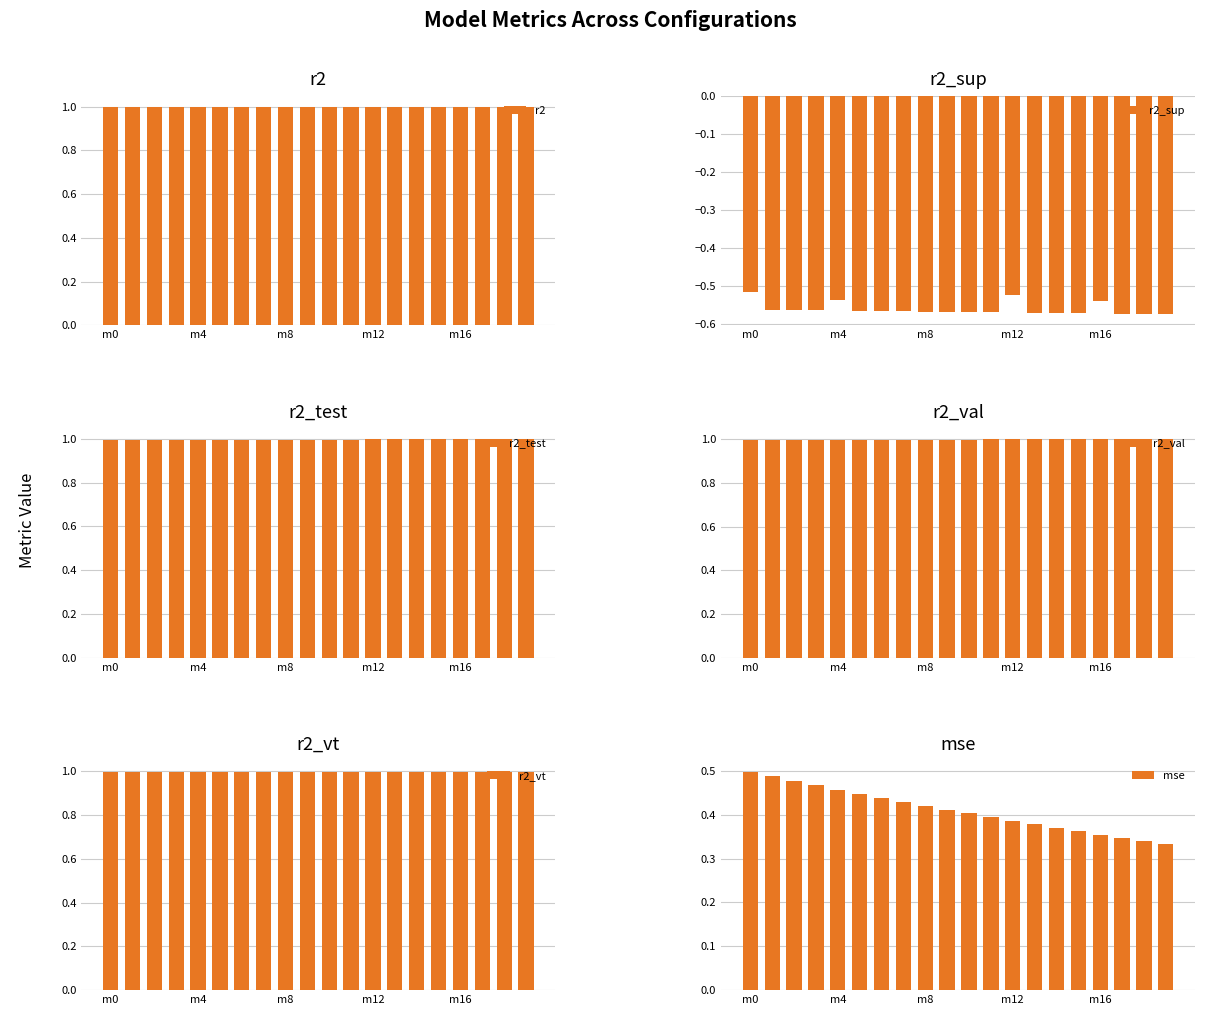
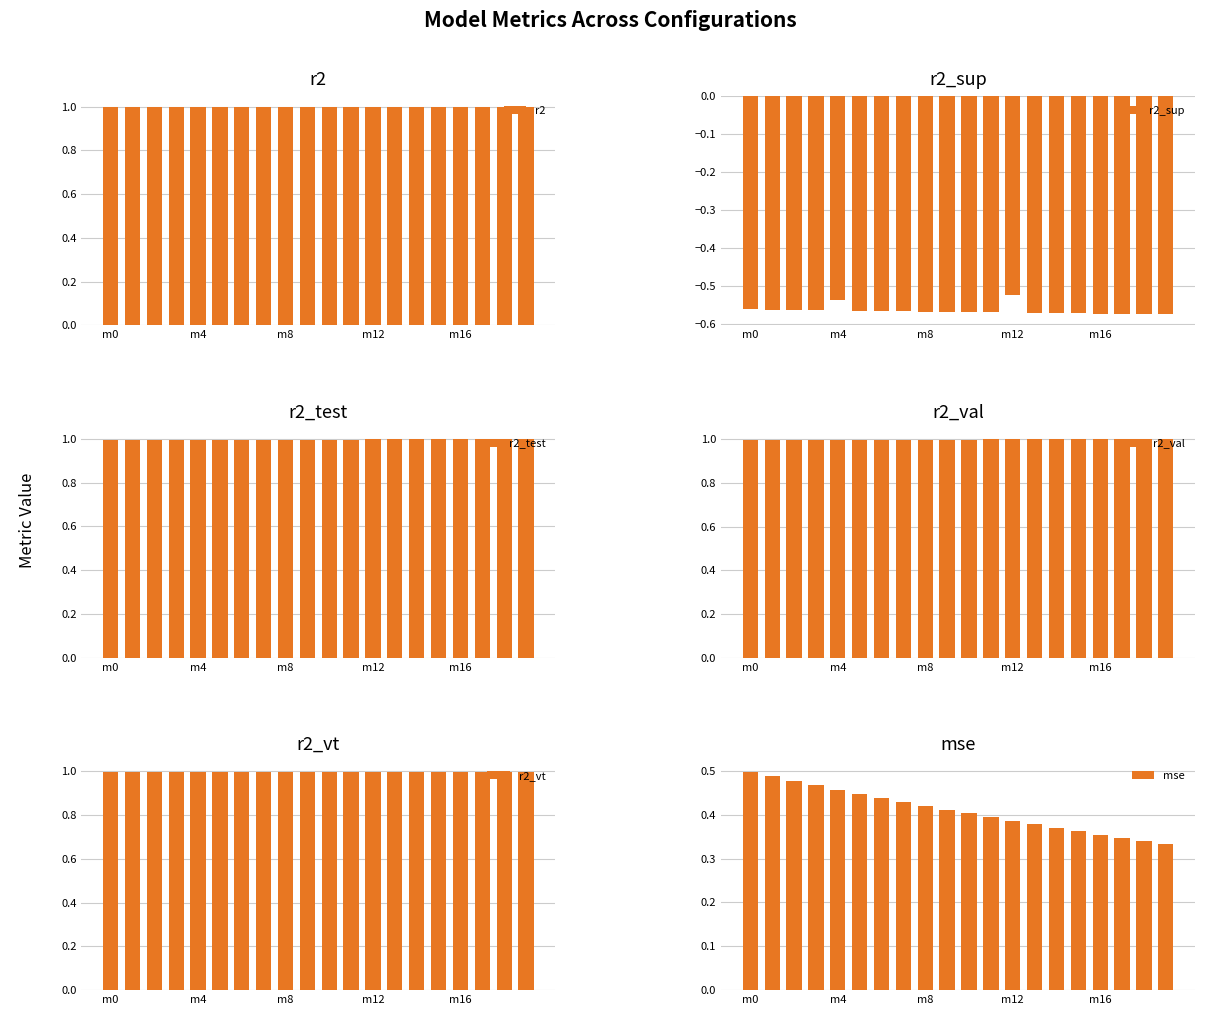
  {
    "r2": {
      "m0": 1.00,
      "m4": 1.00,
      "m8": 1.00,
      "m12": 1.00,
      "m16": 1.00
    },
    "r2_sup": {
-     "m0": -0.52,
+     "m0": -0.56,
      "m4": -0.54,
      "m8": -0.57,
      "m12": -0.52,
-     "m16": -0.54
+     "m16": -0.57
    },
    "r2_test": {
      "m0": 1.00,
      "m4": 1.00,
      "m8": 1.00,
      "m12": 1.00,
      "m16": 1.00
    },
    "r2_val": {
      "m0": 1.00,
      "m4": 1.00,
      "m8": 1.00,
      "m12": 1.00,
      "m16": 1.00
    },
    "r2_vt": {
      "m0": 1.00,
      "m4": 1.00,
      "m8": 1.00,
      "m12": 1.00,
      "m16": 1.00
    },
    "mse": {
      "m0": 0.50,
      "m4": 0.46,
      "m8": 0.42,
      "m12": 0.39,
      "m16": 0.35
    }
  }
